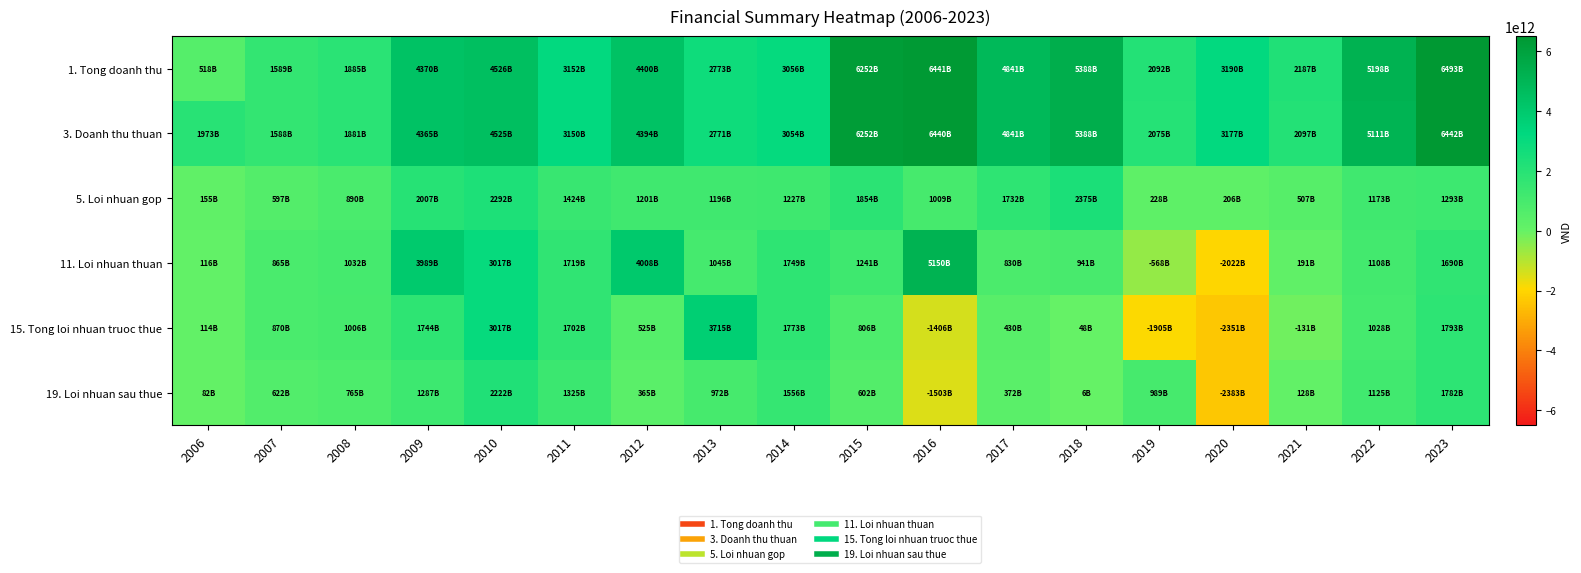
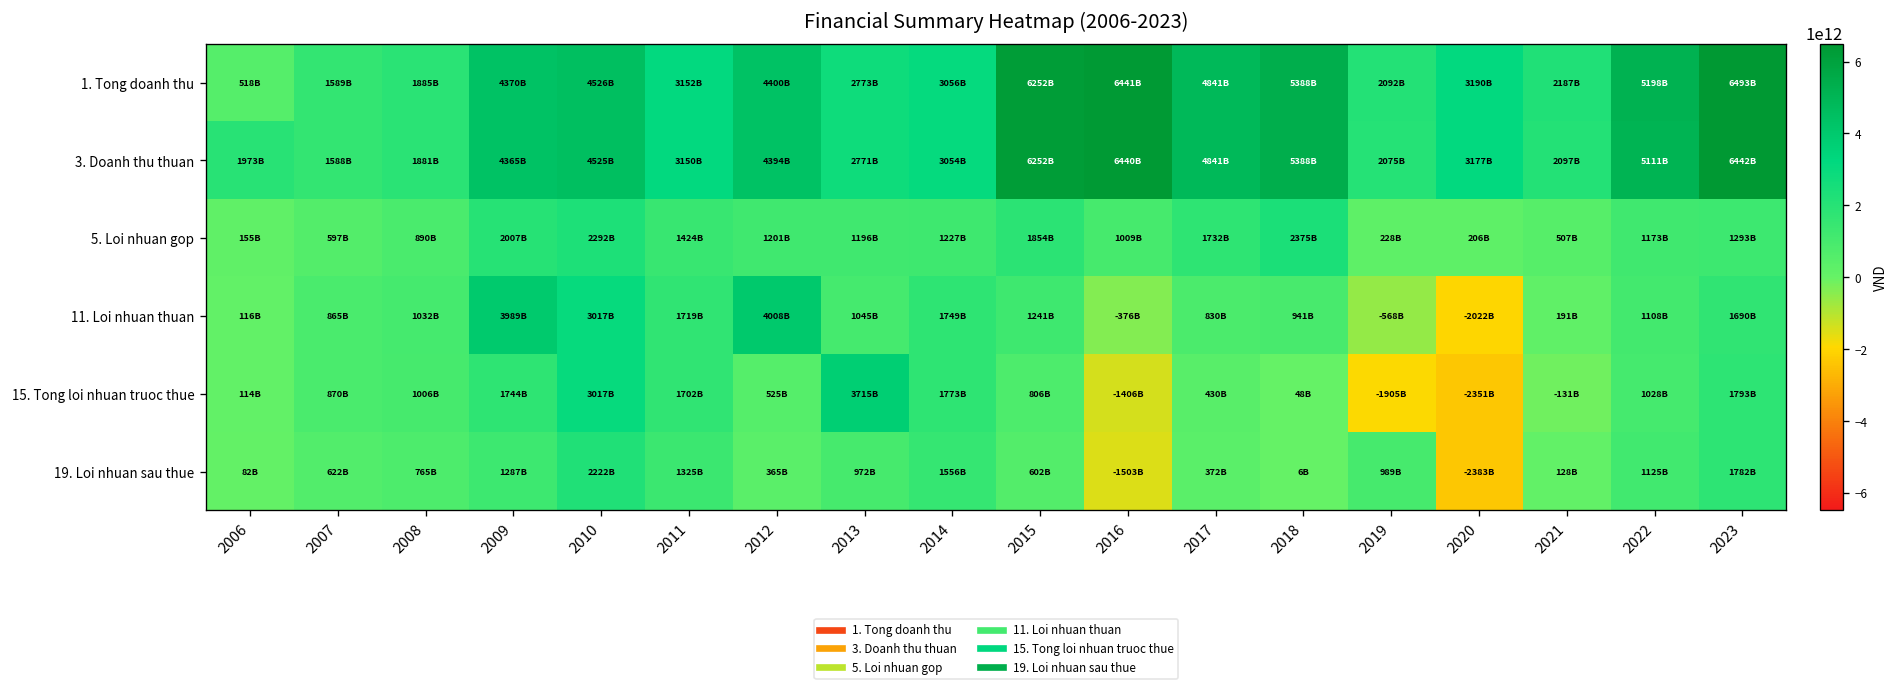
  {
    "1. Tong doanh thu": {
      "2006": "518B",
      "2007": "1589B",
      "2008": "1885B",
      "2009": "4370B",
      "2010": "4526B",
      "2011": "3152B",
      "2012": "4400B",
      "2013": "2773B",
      "2014": "3056B",
      "2015": "6252B",
      "2016": "6441B",
      "2017": "4841B",
      "2018": "5388B",
      "2019": "2092B",
      "2020": "3190B",
      "2021": "2187B",
      "2022": "5198B",
      "2023": "6493B"
    },
    "3. Doanh thu thuan": {
      "2006": "1973B",
      "2007": "1588B",
      "2008": "1881B",
      "2009": "4365B",
      "2010": "4525B",
      "2011": "3150B",
      "2012": "4394B",
      "2013": "2771B",
      "2014": "3054B",
      "2015": "6252B",
      "2016": "6440B",
      "2017": "4841B",
      "2018": "5388B",
      "2019": "2075B",
      "2020": "3177B",
      "2021": "2097B",
      "2022": "5111B",
      "2023": "6442B"
    },
    "5. Loi nhuan gop": {
      "2006": "155B",
      "2007": "597B",
      "2008": "890B",
      "2009": "2007B",
      "2010": "2292B",
      "2011": "1424B",
      "2012": "1201B",
      "2013": "1196B",
      "2014": "1227B",
      "2015": "1854B",
      "2016": "1009B",
      "2017": "1732B",
      "2018": "2375B",
      "2019": "228B",
      "2020": "206B",
      "2021": "507B",
      "2022": "1173B",
      "2023": "1293B"
    },
    "11. Loi nhuan thuan": {
      "2006": "116B",
      "2007": "865B",
      "2008": "1032B",
      "2009": "3989B",
      "2010": "3017B",
      "2011": "1719B",
      "2012": "4008B",
      "2013": "1045B",
      "2014": "1749B",
      "2015": "1241B",
-     "2016": "5150B",
+     "2016": "-376B",
      "2017": "830B",
      "2018": "941B",
      "2019": "-568B",
      "2020": "-2022B",
      "2021": "191B",
      "2022": "1108B",
      "2023": "1690B"
    },
    "15. Tong loi nhuan truoc thue": {
      "2006": "114B",
      "2007": "870B",
      "2008": "1006B",
      "2009": "1744B",
      "2010": "3017B",
      "2011": "1702B",
      "2012": "525B",
      "2013": "3715B",
      "2014": "1773B",
      "2015": "806B",
      "2016": "-1406B",
      "2017": "430B",
      "2018": "48B",
      "2019": "-1905B",
      "2020": "-2351B",
      "2021": "-131B",
      "2022": "1028B",
      "2023": "1793B"
    },
    "19. Loi nhuan sau thue": {
      "2006": "82B",
      "2007": "622B",
      "2008": "765B",
      "2009": "1287B",
      "2010": "2222B",
      "2011": "1325B",
      "2012": "365B",
      "2013": "972B",
      "2014": "1556B",
      "2015": "602B",
      "2016": "-1503B",
      "2017": "372B",
      "2018": "6B",
      "2019": "989B",
      "2020": "-2383B",
      "2021": "128B",
      "2022": "1125B",
      "2023": "1782B"
    }
  }
